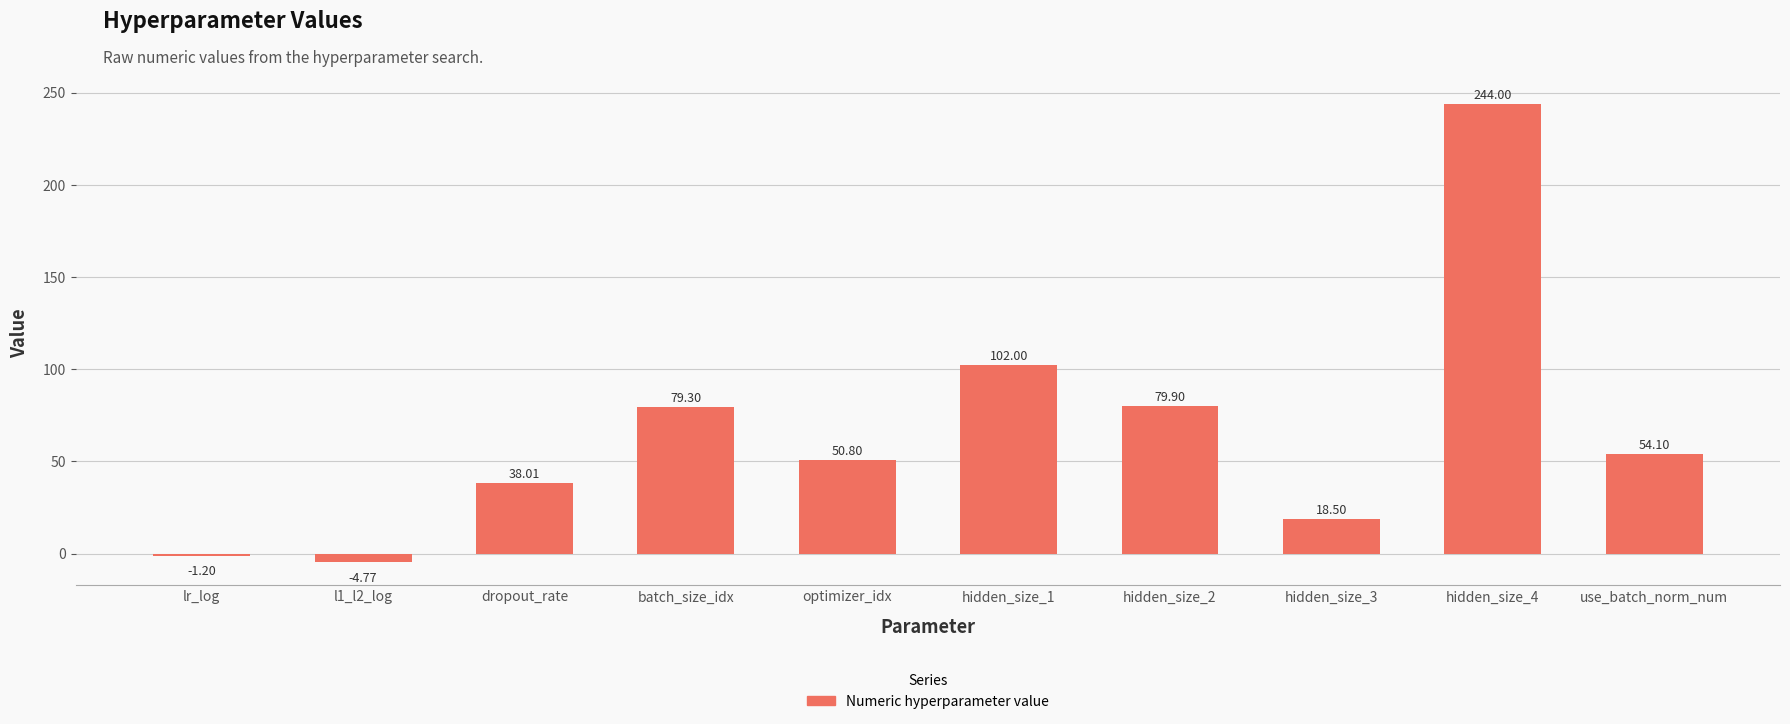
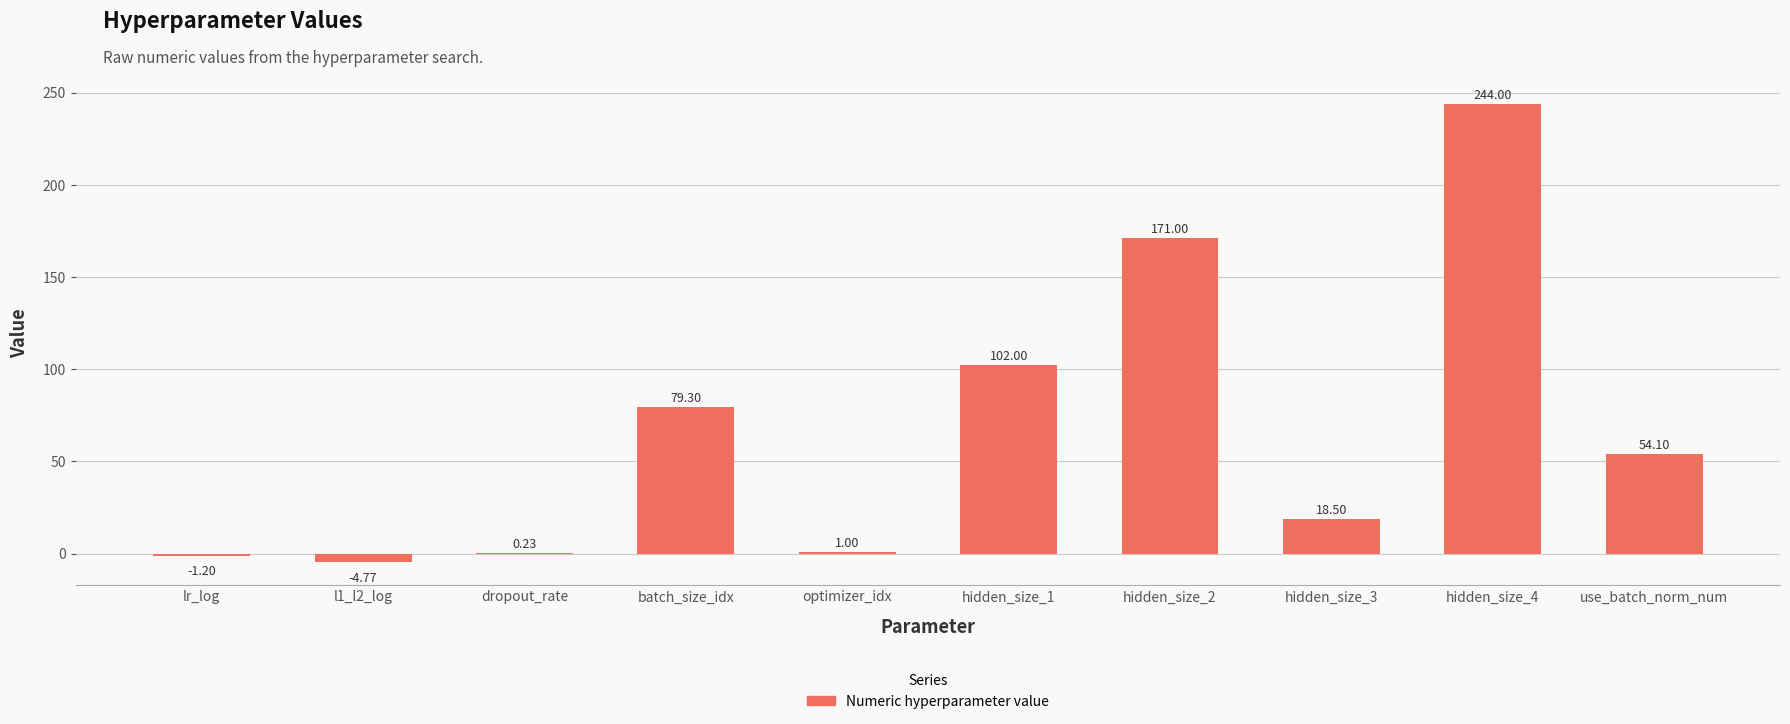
  {
    "lr_log": -1.20,
    "l1_l2_log": -4.77,
-   "dropout_rate": 38.01,
+   "dropout_rate": 0.23,
    "batch_size_idx": 79.30,
-   "optimizer_idx": 50.80,
+   "optimizer_idx": 1.00,
    "hidden_size_1": 102.00,
-   "hidden_size_2": 79.90,
+   "hidden_size_2": 171.00,
    "hidden_size_3": 18.50,
    "hidden_size_4": 244.00,
    "use_batch_norm_num": 54.10
  }
